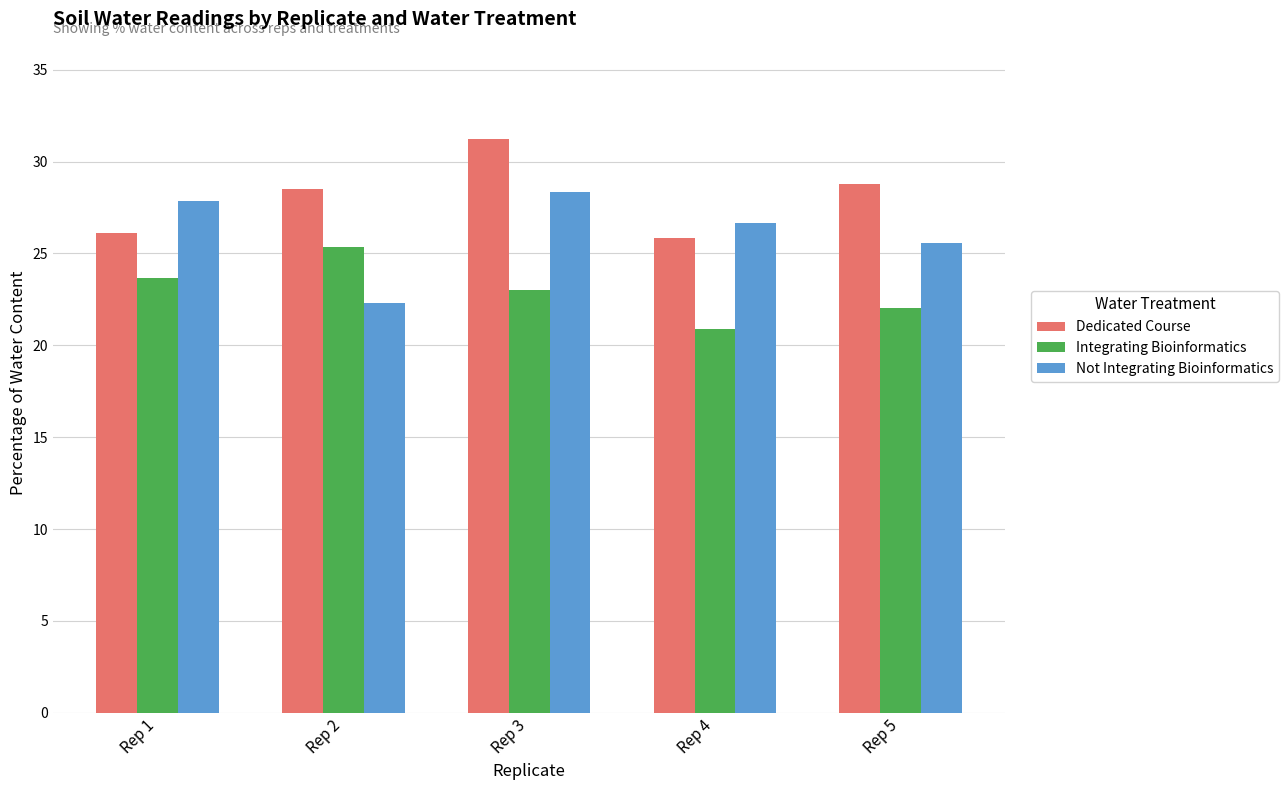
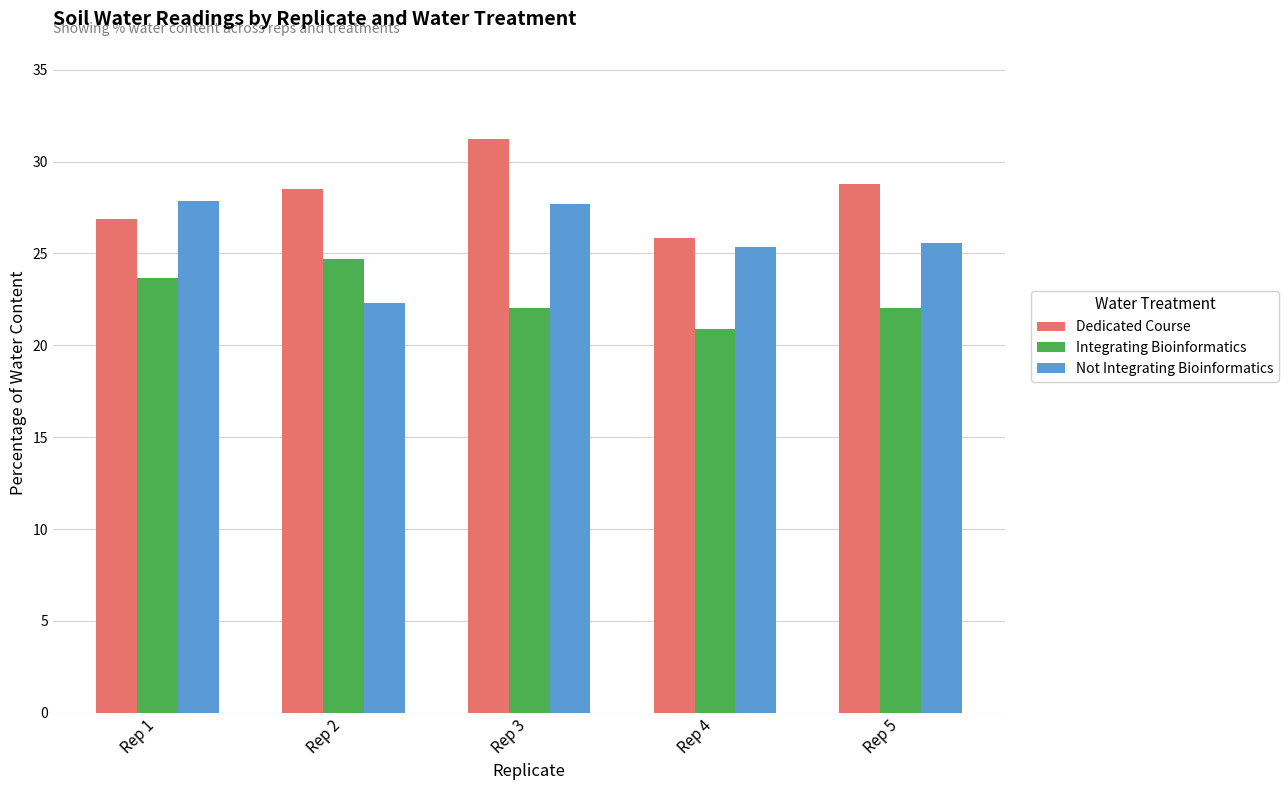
  {
    "Dedicated Course": {
-     "Rep 1": 26.1,
+     "Rep 1": 26.9,
      "Rep 2": 28.5,
      "Rep 3": 31.2,
      "Rep 4": 25.8,
      "Rep 5": 28.8
    },
    "Integrating Bioinformatics": {
      "Rep 1": 23.7,
-     "Rep 2": 25.3,
-     "Rep 3": 23.0,
+     "Rep 2": 24.7,
+     "Rep 3": 22.0,
      "Rep 4": 20.9,
      "Rep 5": 22.0
    },
    "Not Integrating Bioinformatics": {
      "Rep 1": 27.9,
      "Rep 2": 22.3,
-     "Rep 3": 28.4,
-     "Rep 4": 26.7,
+     "Rep 3": 27.7,
+     "Rep 4": 25.3,
      "Rep 5": 25.6
    }
  }
